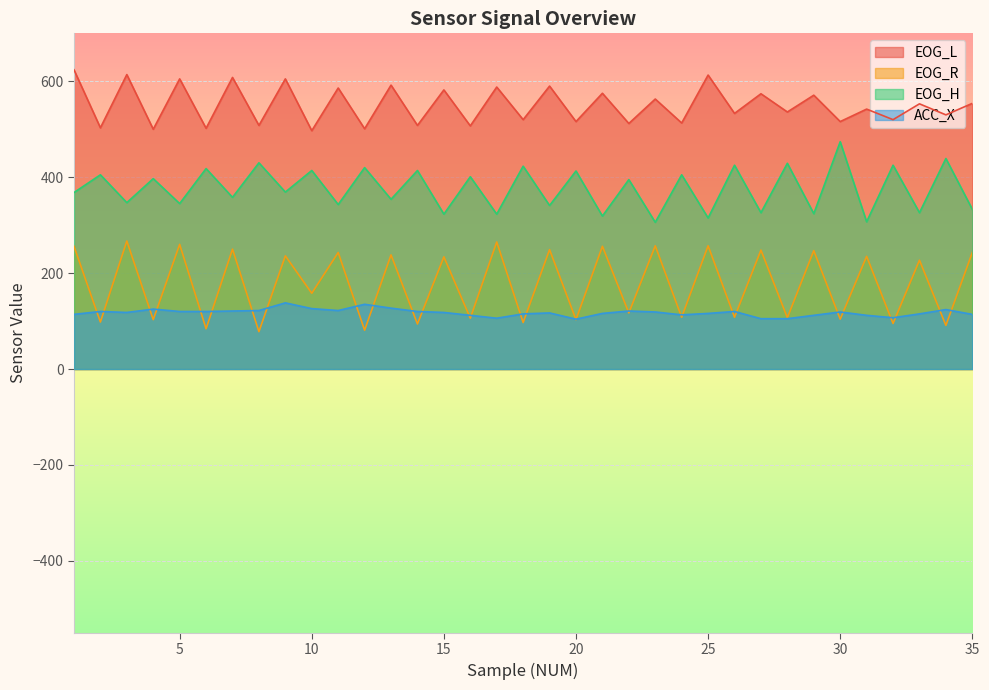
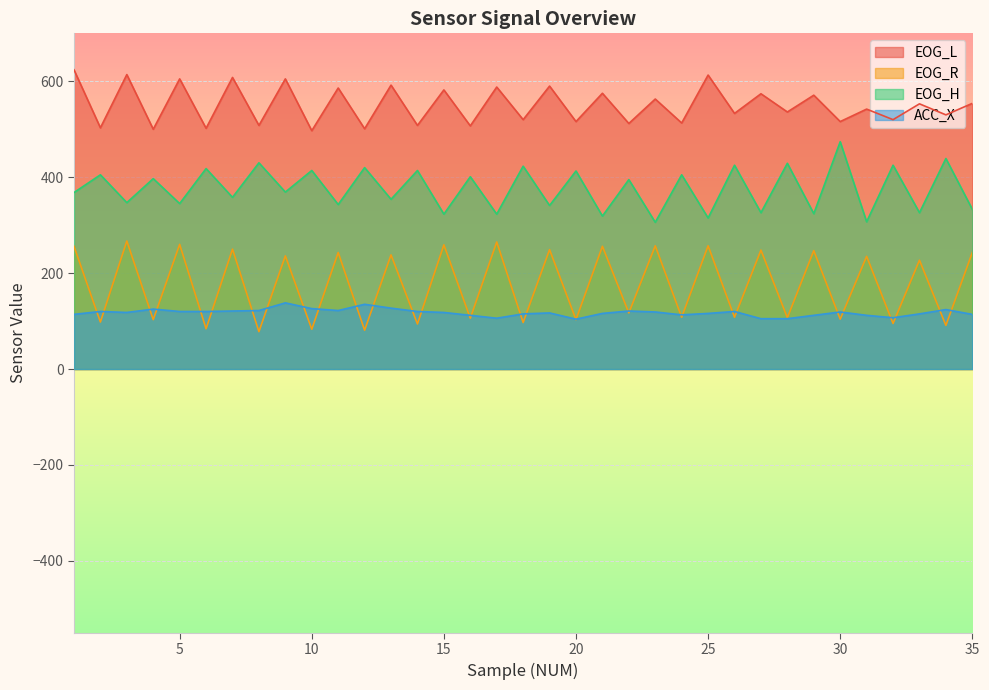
  {
    "EOG_L": {
      "5": 610,
      "10": 500,
      "15": 580,
      "20": 520,
      "25": 610,
      "30": 520,
      "35": 550
    },
    "EOG_R": {
      "5": 260,
-     "10": 160,
-     "15": 230,
+     "10": 80,
+     "15": 260,
      "25": 260,
      "30": 100,
      "35": 240
    },
    "EOG_H": {
      "5": 350,
      "10": 410,
      "15": 320,
      "20": 410,
      "25": 320,
      "30": 470,
      "35": 330
    },
    "ACC_X": {
      "5": 120,
      "10": 130,
      "15": 120,
      "25": 120,
      "30": 120,
      "35": 110
    }
  }
